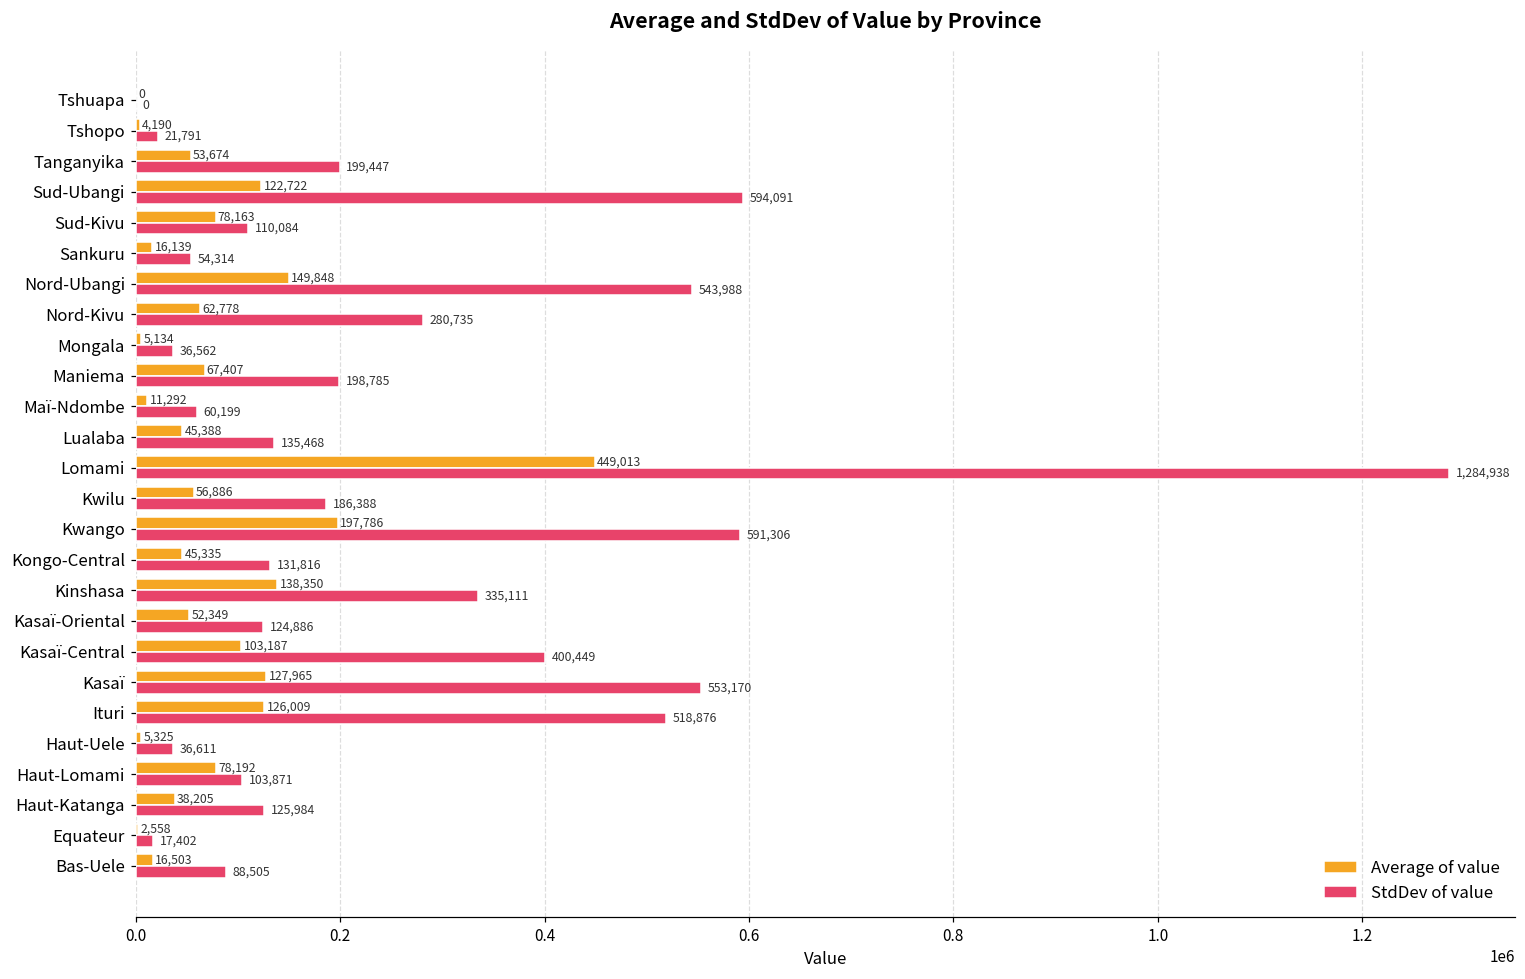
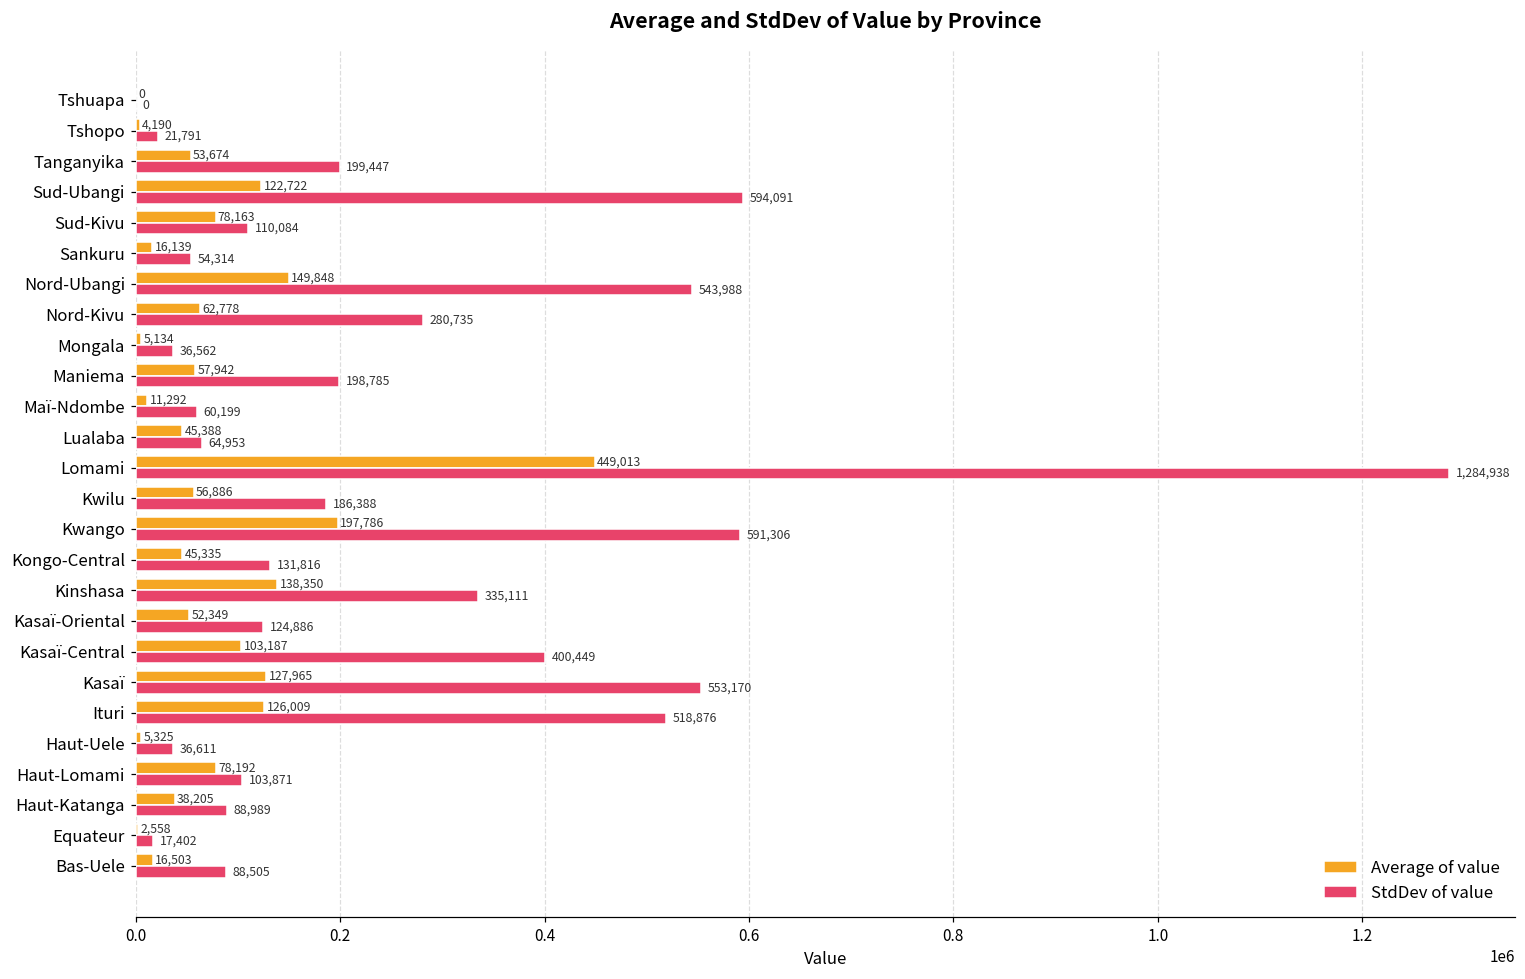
  {
    "Average of value": {
      "Tshuapa": "0",
      "Tshopo": "4,190",
      "Tanganyika": "53,674",
      "Sud-Ubangi": "122,722",
      "Sud-Kivu": "78,163",
      "Sankuru": "16,139",
      "Nord-Ubangi": "149,848",
      "Nord-Kivu": "62,778",
      "Mongala": "5,134",
-     "Maniema": "67,407",
+     "Maniema": "57,942",
      "Maï-Ndombe": "11,292",
      "Lualaba": "45,388",
      "Lomami": "449,013",
      "Kwilu": "56,886",
      "Kwango": "197,786",
      "Kongo-Central": "45,335",
      "Kinshasa": "138,350",
      "Kasaï-Oriental": "52,349",
      "Kasaï-Central": "103,187",
      "Kasaï": "127,965",
      "Ituri": "126,009",
      "Haut-Uele": "5,325",
      "Haut-Lomami": "78,192",
      "Haut-Katanga": "38,205",
      "Equateur": "2,558",
      "Bas-Uele": "16,503"
    },
    "StdDev of value": {
      "Tshuapa": "0",
      "Tshopo": "21,791",
      "Tanganyika": "199,447",
      "Sud-Ubangi": "594,091",
      "Sud-Kivu": "110,084",
      "Sankuru": "54,314",
      "Nord-Ubangi": "543,988",
      "Nord-Kivu": "280,735",
      "Mongala": "36,562",
      "Maniema": "198,785",
      "Maï-Ndombe": "60,199",
-     "Lualaba": "135,468",
+     "Lualaba": "64,953",
      "Lomami": "1,284,938",
      "Kwilu": "186,388",
      "Kwango": "591,306",
      "Kongo-Central": "131,816",
      "Kinshasa": "335,111",
      "Kasaï-Oriental": "124,886",
      "Kasaï-Central": "400,449",
      "Kasaï": "553,170",
      "Ituri": "518,876",
      "Haut-Uele": "36,611",
      "Haut-Lomami": "103,871",
-     "Haut-Katanga": "125,984",
+     "Haut-Katanga": "88,989",
      "Equateur": "17,402",
      "Bas-Uele": "88,505"
    }
  }
